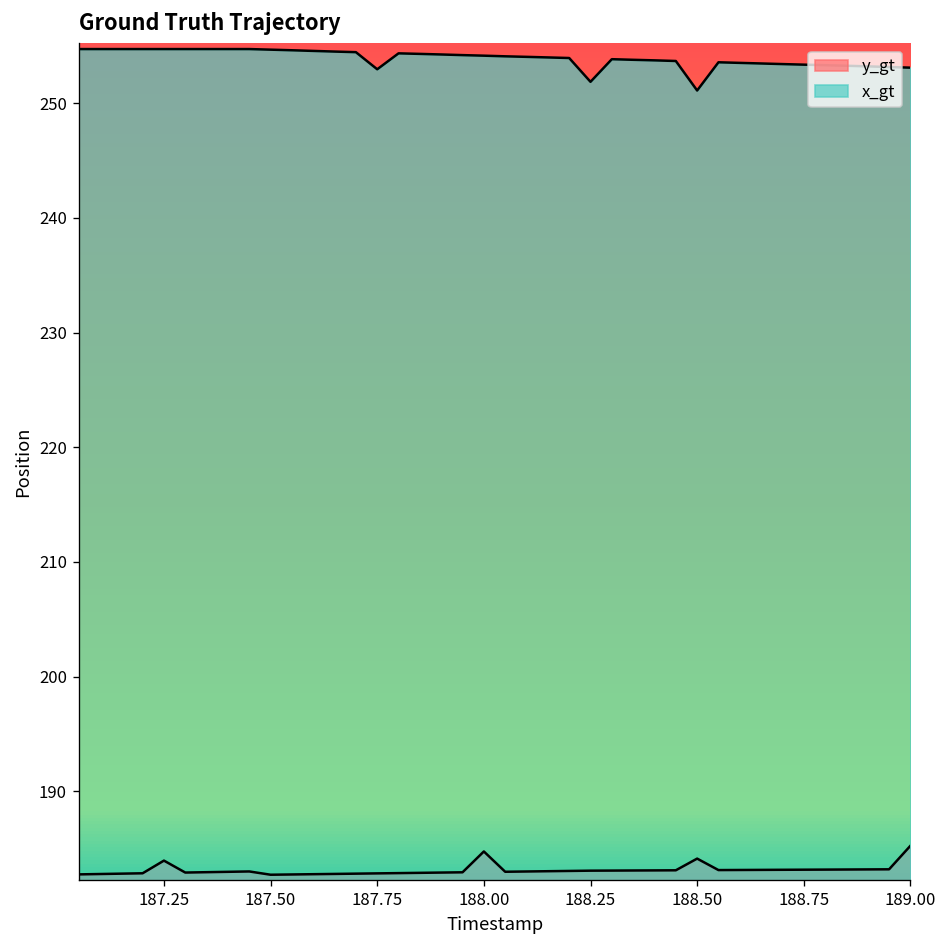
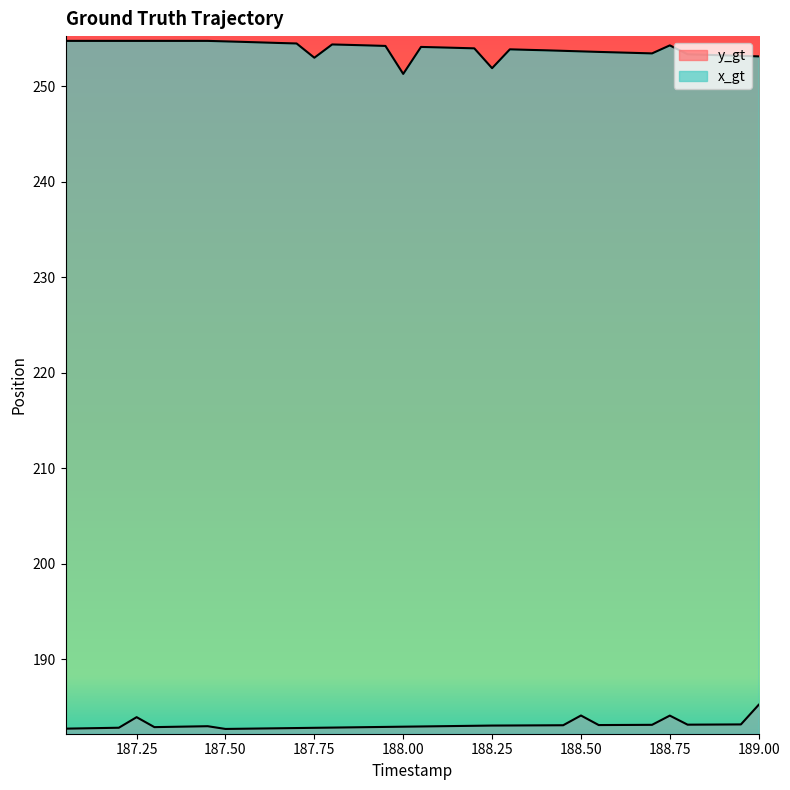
  {
    "y_gt": {
      "187.25": 184,
      "187.50": 183,
      "187.75": 183,
-     "188.00": 185,
+     "188.00": 183,
      "188.25": 183,
      "188.50": 184,
-     "188.75": 183,
+     "188.75": 184,
      "189.00": 185
    },
    "x_gt": {
      "187.25": 255,
      "187.50": 255,
      "187.75": 253,
-     "188.00": 254,
+     "188.00": 251,
      "188.25": 252,
-     "188.50": 251,
-     "188.75": 253,
+     "188.50": 254,
+     "188.75": 254,
      "189.00": 253
    }
  }
